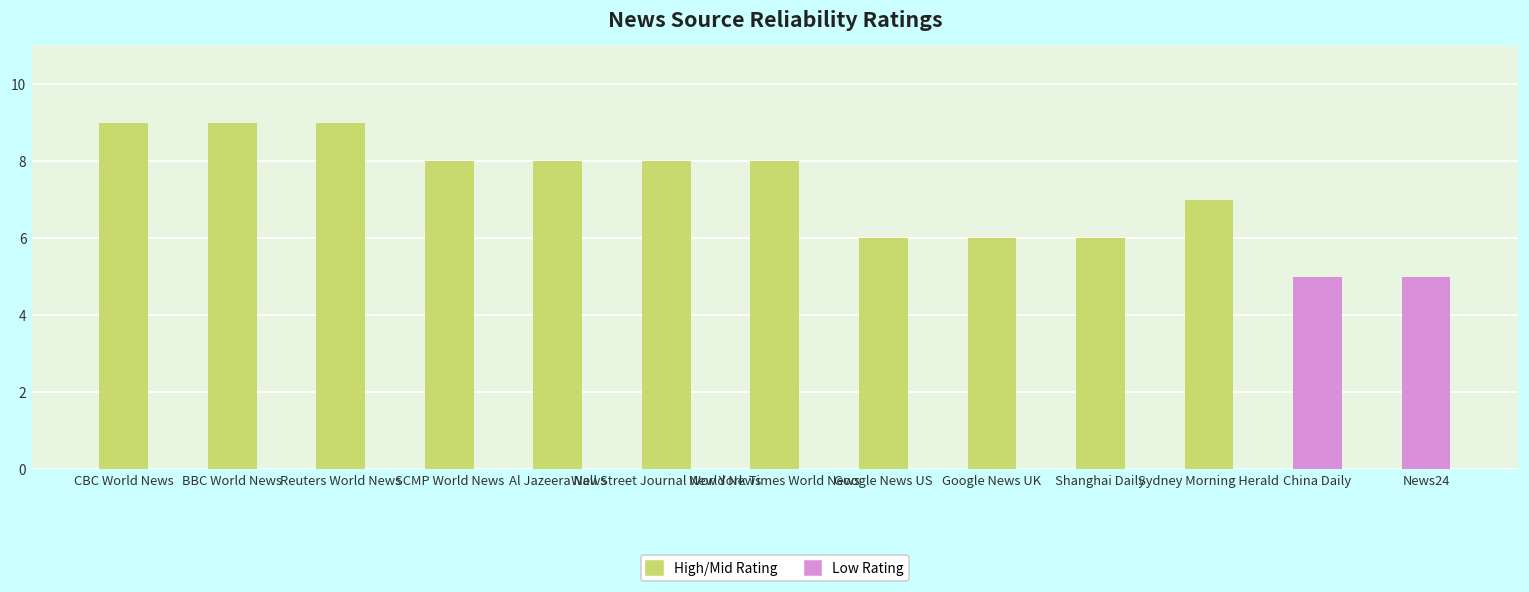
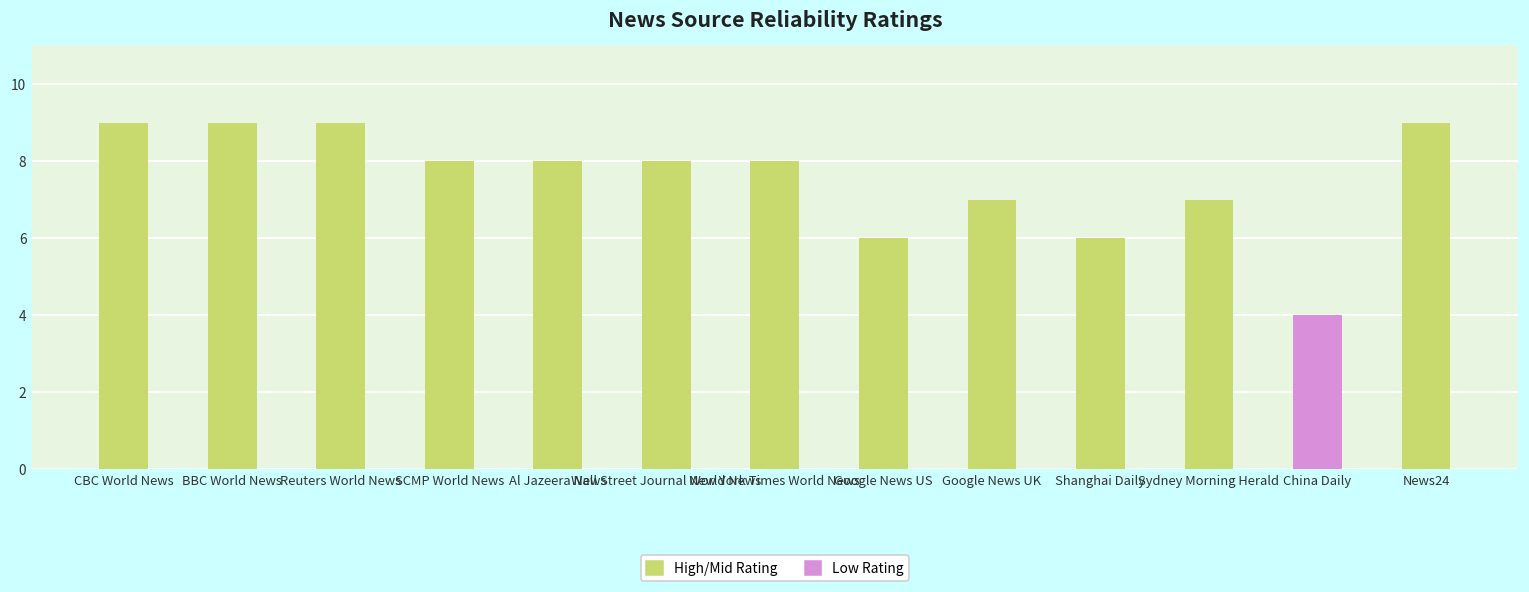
  {
    "CBC World News": 9,
    "BBC World News": 9,
    "Reuters World News": 9,
    "SCMP World News": 8,
-   "Google News UK": 6,
+   "Google News UK": 7,
    "Shanghai Daily": 6,
    "Sydney Morning Herald": 7,
-   "China Daily": 5,
-   "News24": 5
+   "China Daily": 4,
+   "News24": 9
  }
